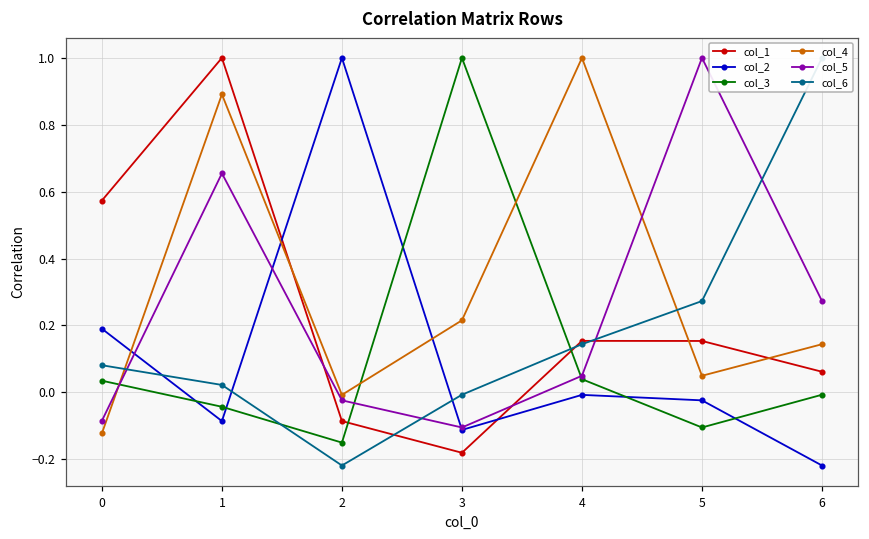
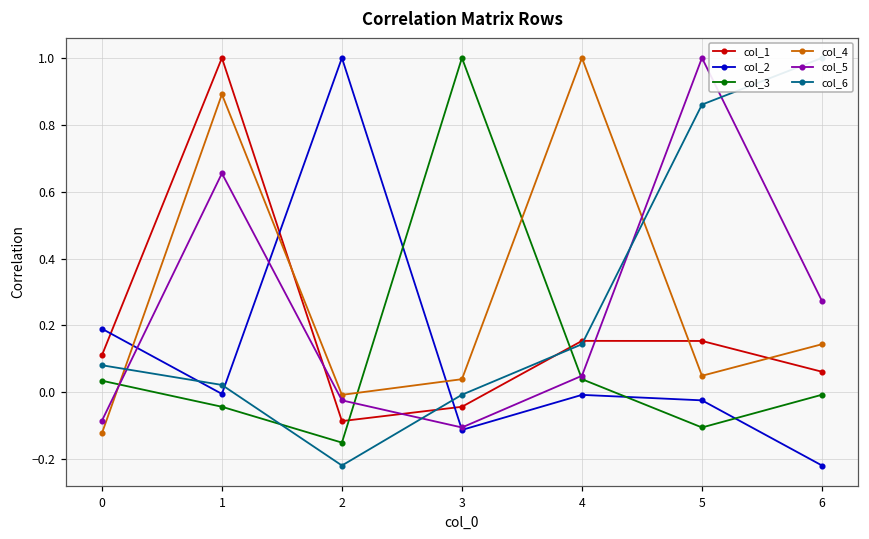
  {
    "col_1": {
-     "0": 0.57,
+     "0": 0.11,
      "1": 1.00,
      "2": -0.09,
-     "3": -0.18,
+     "3": -0.04,
      "4": 0.15,
      "5": 0.15,
      "6": 0.06
    },
    "col_2": {
      "0": 0.19,
-     "1": -0.09,
+     "1": 0.00,
      "2": 1.00,
      "4": -0.01,
      "5": -0.02,
      "6": -0.22
    },
    "col_3": {
      "0": 0.03,
      "1": -0.04,
      "2": -0.15,
      "3": 1.00,
      "4": 0.04,
      "5": -0.11,
      "6": -0.01
    },
    "col_4": {
      "0": -0.12,
      "1": 0.89,
      "2": -0.01,
-     "3": 0.22,
+     "3": 0.04,
      "4": 1.00,
      "5": 0.05,
      "6": 0.14
    },
    "col_5": {
      "0": -0.09,
      "1": 0.65,
      "2": -0.02,
      "4": 0.05,
      "5": 1.00,
      "6": 0.27
    },
    "col_6": {
      "0": 0.08,
      "1": 0.02,
      "2": -0.22,
      "3": -0.01,
      "4": 0.14,
-     "5": 0.27
+     "5": 0.86
    }
  }
